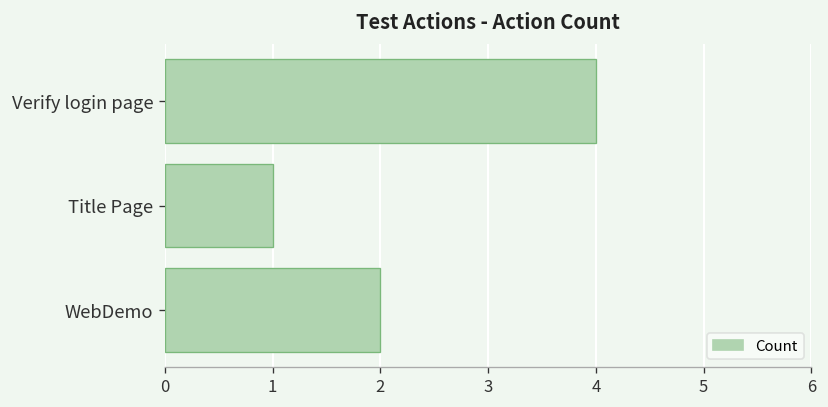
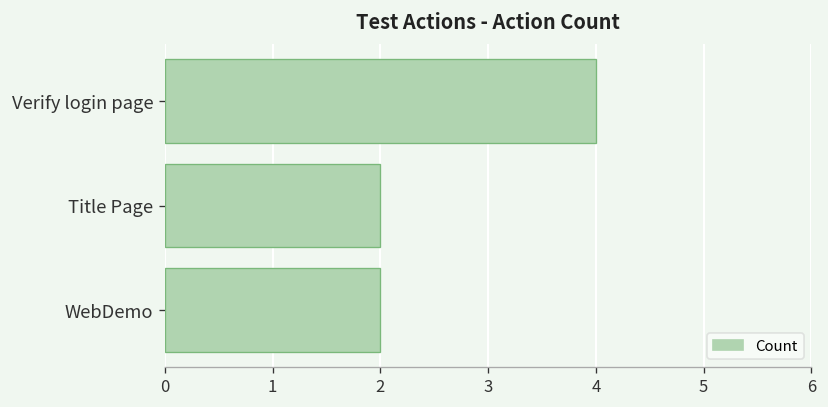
  {
    "Verify login page": 4,
-   "Title Page": 1,
+   "Title Page": 2,
    "WebDemo": 2
  }
